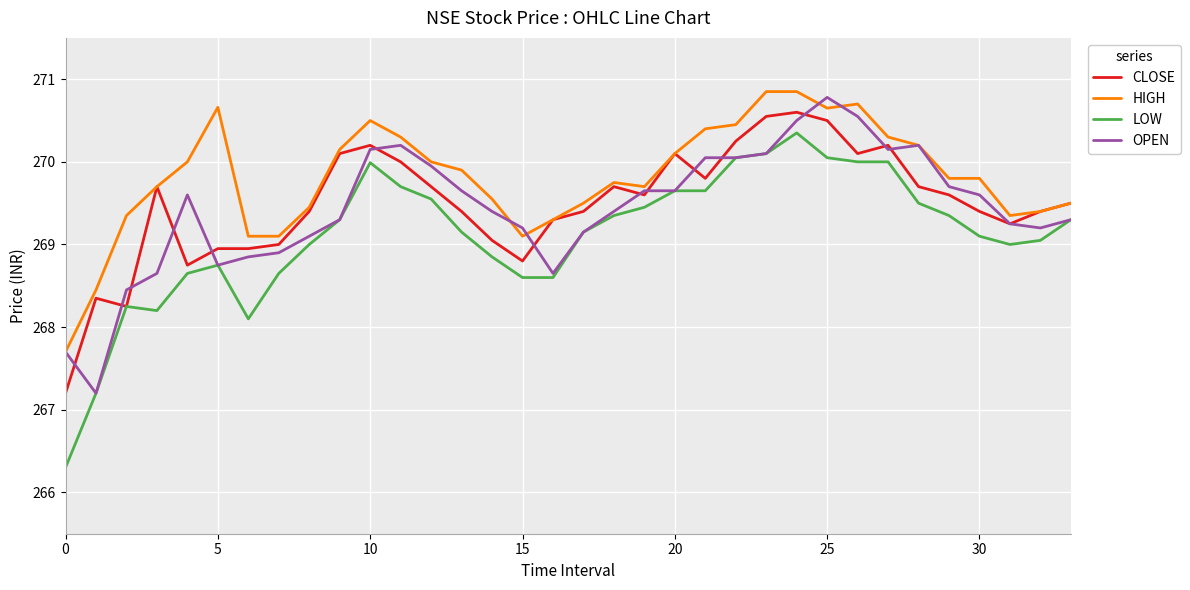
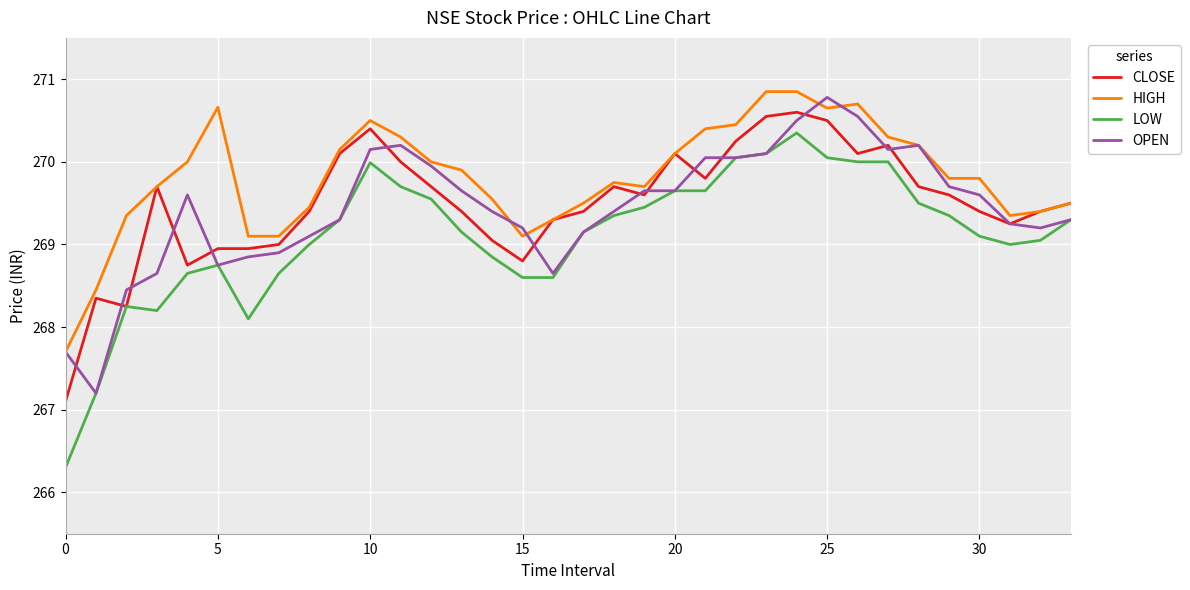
  {
    "CLOSE": {
-     "0": 267.2,
+     "0": 267.1,
      "5": 269.0,
-     "10": 270.2,
+     "10": 270.4,
      "15": 268.8,
      "25": 270.5,
      "30": 269.4
    },
    "HIGH": {
      "5": 270.7,
      "10": 270.5,
      "15": 269.1,
      "25": 270.7,
      "30": 269.8
    },
    "LOW": {
      "0": 266.3,
      "10": 270.0,
      "15": 268.6,
      "25": 270.1,
      "30": 269.1
    },
    "OPEN": {
      "10": 270.2,
      "15": 269.2,
      "25": 270.8,
      "30": 269.6
    }
  }
